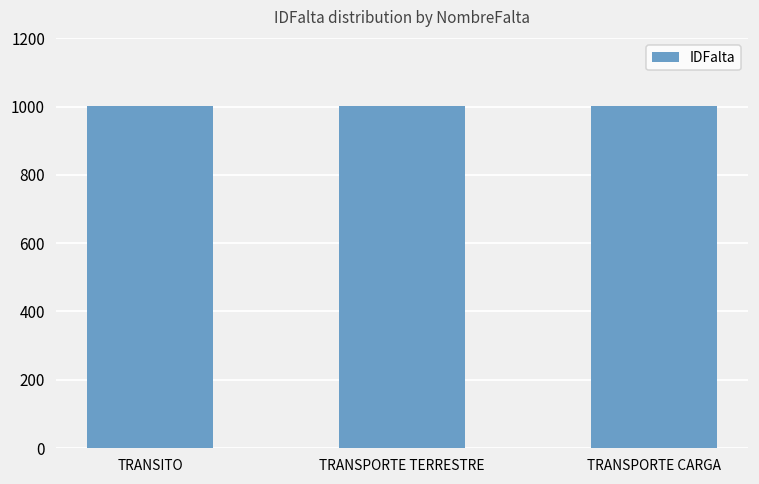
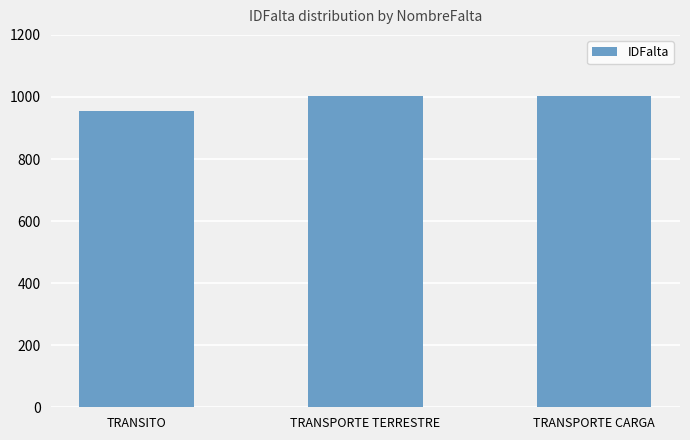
  {
-   "TRANSITO": 1000,
+   "TRANSITO": 960,
    "TRANSPORTE TERRESTRE": 1000,
    "TRANSPORTE CARGA": 1000
  }
